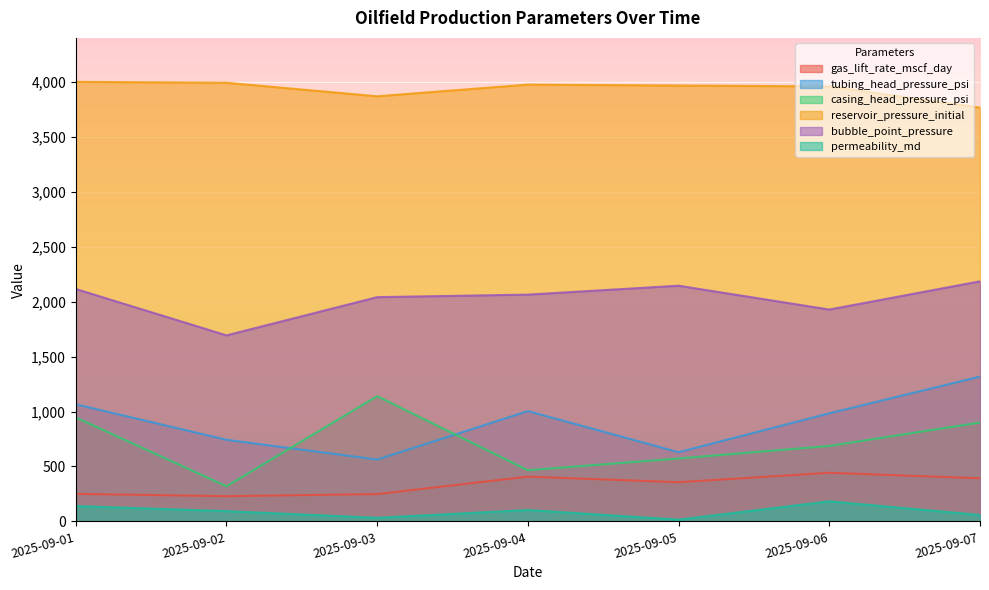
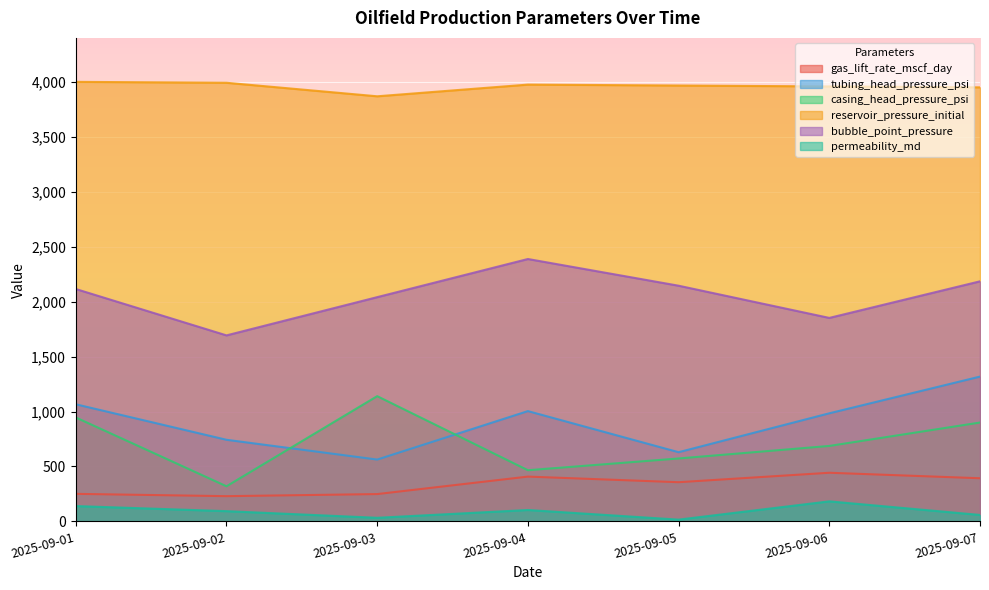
  {
    "gas_lift_rate_mscf_day": {
      "2025-09-01": "250",
      "2025-09-02": "230",
      "2025-09-03": "250",
      "2025-09-04": "410",
      "2025-09-05": "360",
      "2025-09-06": "440",
      "2025-09-07": "390"
    },
    "tubing_head_pressure_psi": {
      "2025-09-01": "1,070",
      "2025-09-02": "740",
      "2025-09-03": "560",
      "2025-09-04": "1,000",
      "2025-09-05": "630",
      "2025-09-06": "980",
      "2025-09-07": "1,320"
    },
    "reservoir_pressure_initial": {
      "2025-09-01": "4,000",
      "2025-09-02": "3,990",
      "2025-09-03": "3,870",
      "2025-09-04": "3,980",
      "2025-09-05": "3,970",
-     "2025-09-07": "3,770"
+     "2025-09-07": "3,950"
    },
    "bubble_point_pressure": {
      "2025-09-01": "2,120",
      "2025-09-02": "1,690",
      "2025-09-03": "2,040",
-     "2025-09-04": "2,060",
+     "2025-09-04": "2,390",
      "2025-09-05": "2,150",
-     "2025-09-06": "1,930",
+     "2025-09-06": "1,850",
      "2025-09-07": "2,190"
    }
  }
